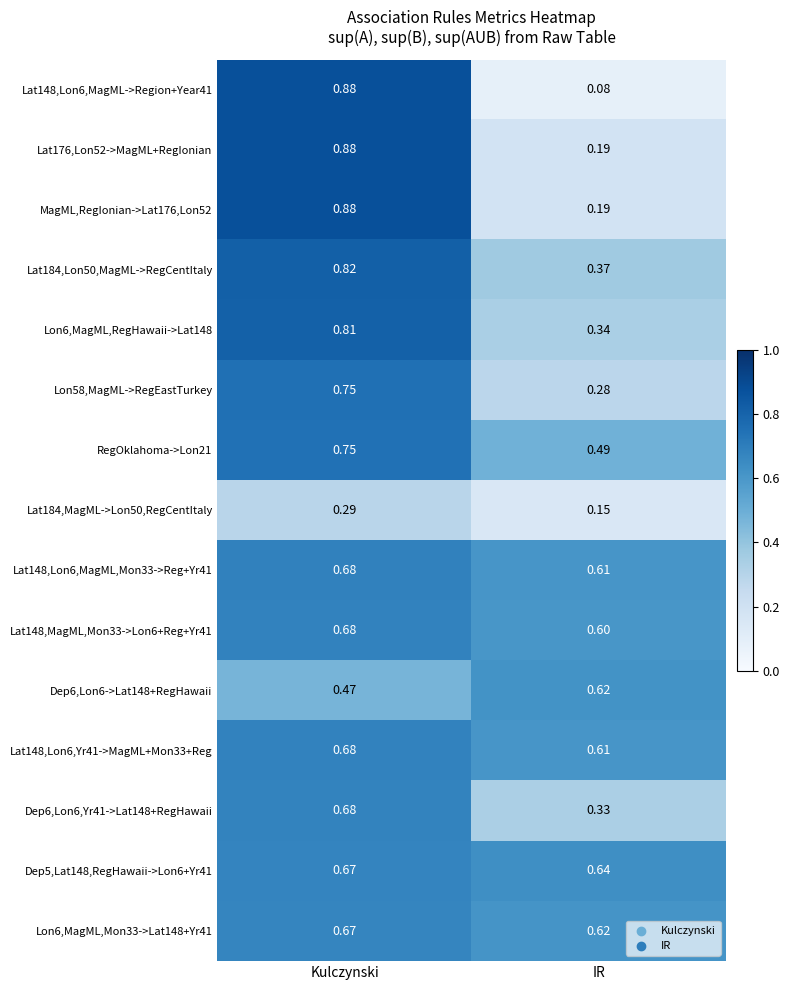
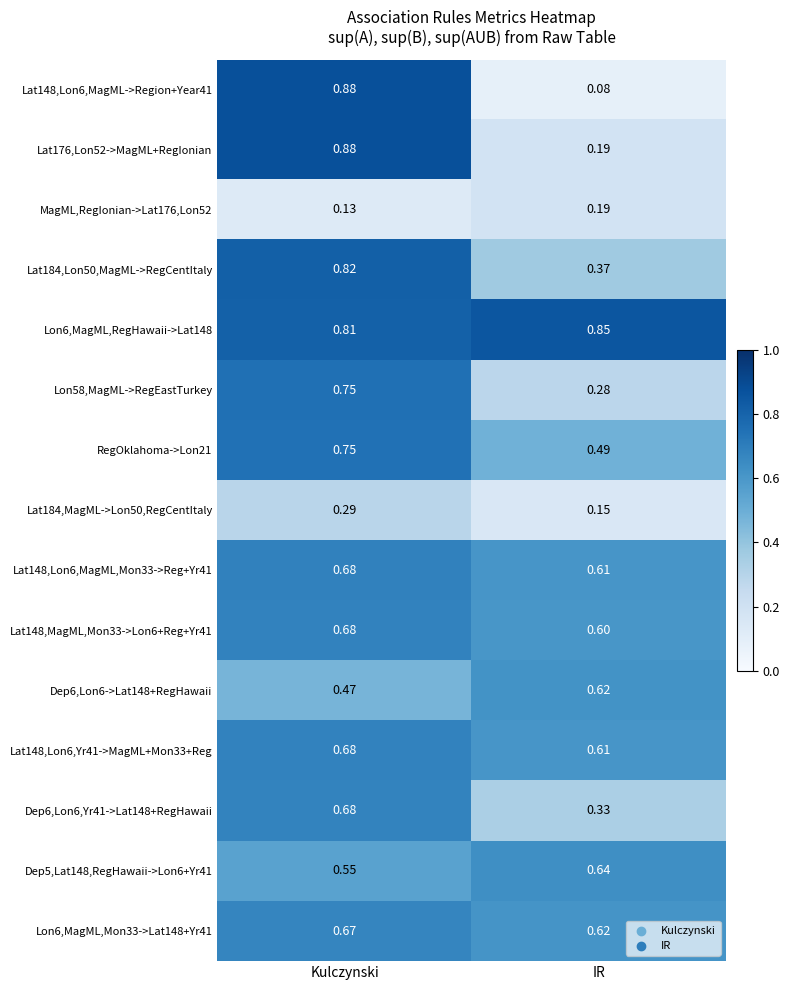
  {
    "Lat148,Lon6,MagML->Region+Year41": {
      "Kulczynski": 0.88,
      "IR": 0.08
    },
    "Lat176,Lon52->MagML+RegIonian": {
      "Kulczynski": 0.88,
      "IR": 0.19
    },
    "MagML,RegIonian->Lat176,Lon52": {
-     "Kulczynski": 0.88,
+     "Kulczynski": 0.13,
      "IR": 0.19
    },
    "Lat184,Lon50,MagML->RegCentItaly": {
      "Kulczynski": 0.82,
      "IR": 0.37
    },
    "Lon6,MagML,RegHawaii->Lat148": {
      "Kulczynski": 0.81,
-     "IR": 0.34
+     "IR": 0.85
    },
    "Lon58,MagML->RegEastTurkey": {
      "Kulczynski": 0.75,
      "IR": 0.28
    },
    "RegOklahoma->Lon21": {
      "Kulczynski": 0.75,
      "IR": 0.49
    },
    "Lat184,MagML->Lon50,RegCentItaly": {
      "Kulczynski": 0.29,
      "IR": 0.15
    },
    "Lat148,Lon6,MagML,Mon33->Reg+Yr41": {
      "Kulczynski": 0.68,
      "IR": 0.61
    },
    "Lat148,MagML,Mon33->Lon6+Reg+Yr41": {
      "Kulczynski": 0.68,
      "IR": 0.60
    },
    "Dep6,Lon6->Lat148+RegHawaii": {
      "Kulczynski": 0.47,
      "IR": 0.62
    },
    "Lat148,Lon6,Yr41->MagML+Mon33+Reg": {
      "Kulczynski": 0.68,
      "IR": 0.61
    },
    "Dep6,Lon6,Yr41->Lat148+RegHawaii": {
      "Kulczynski": 0.68,
      "IR": 0.33
    },
    "Dep5,Lat148,RegHawaii->Lon6+Yr41": {
-     "Kulczynski": 0.67,
+     "Kulczynski": 0.55,
      "IR": 0.64
    },
    "Lon6,MagML,Mon33->Lat148+Yr41": {
      "Kulczynski": 0.67,
      "IR": 0.62
    }
  }
